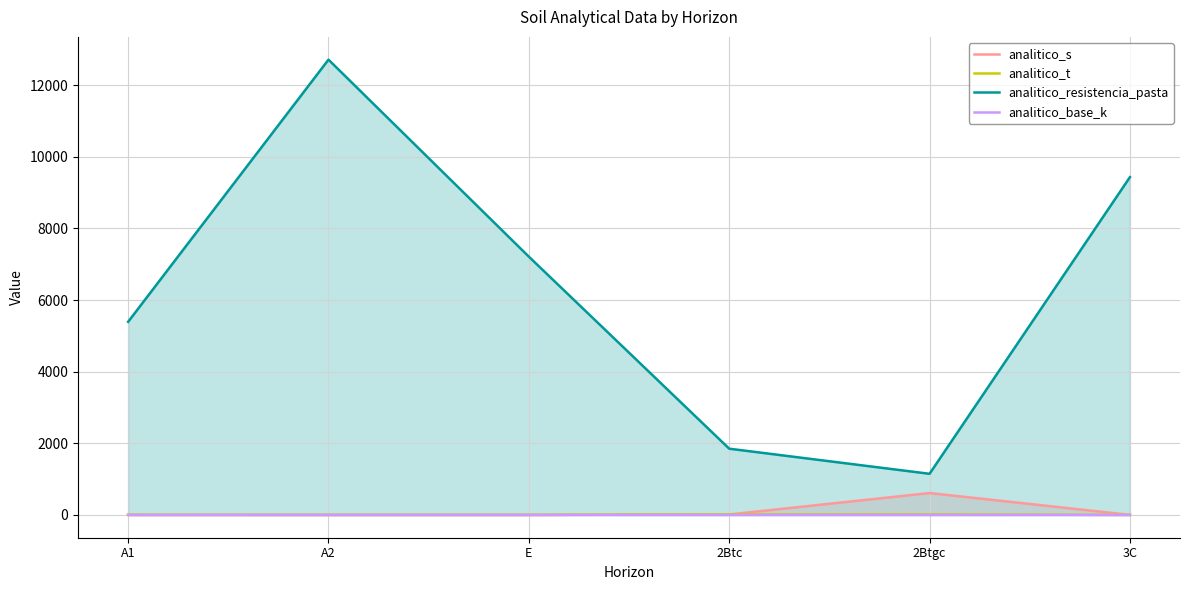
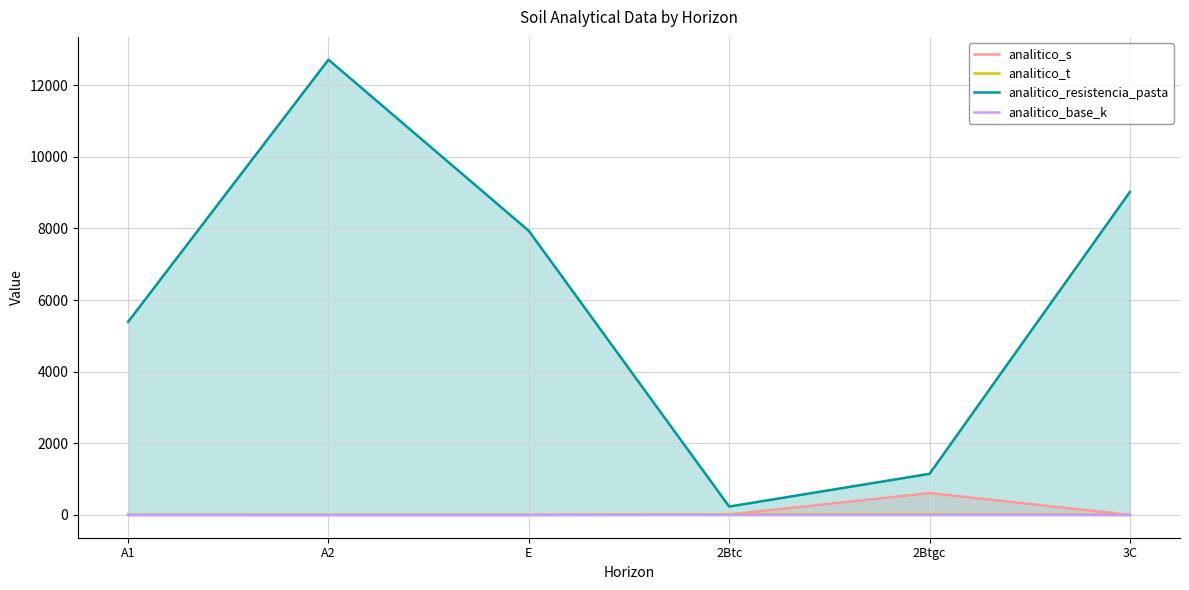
  {
    "analitico_s": {
      "2Btgc": 600
    },
    "analitico_resistencia_pasta": {
      "A1": 5400,
      "A2": 12700,
-     "E": 7200,
-     "2Btc": 1900,
+     "E": 7900,
+     "2Btc": 200,
      "2Btgc": 1100,
-     "3C": 9400
+     "3C": 9000
    }
  }
